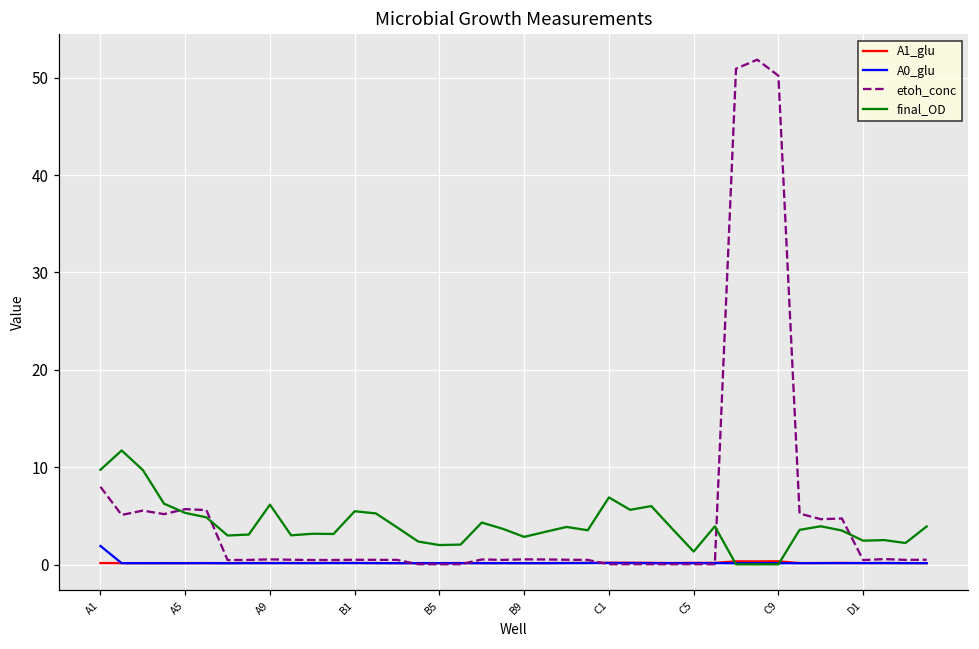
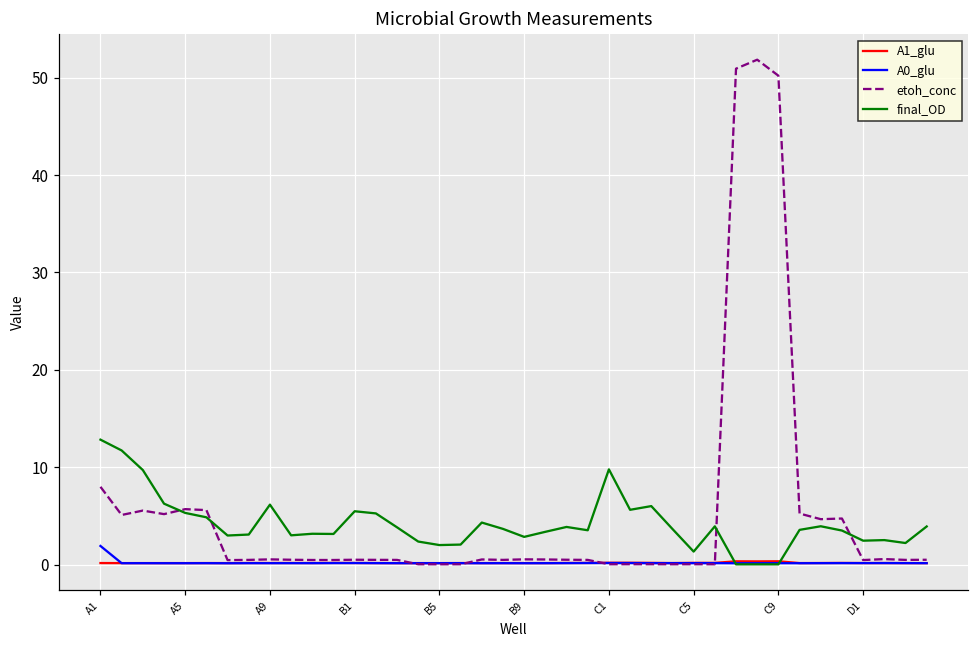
  {
    "A1_glu": {
      "A1": 0
    },
    "A0_glu": {
      "A1": 2
    },
    "etoh_conc": {
      "A1": 8,
      "A5": 6,
      "A9": 1,
      "B1": 1,
      "B9": 1,
      "C9": 50,
      "D1": 0
    },
    "final_OD": {
-     "A1": 10,
+     "A1": 13,
      "A5": 5,
      "A9": 6,
      "B1": 5,
      "B5": 2,
      "B9": 3,
-     "C1": 7,
+     "C1": 10,
      "C5": 1,
      "D1": 2
    }
  }
